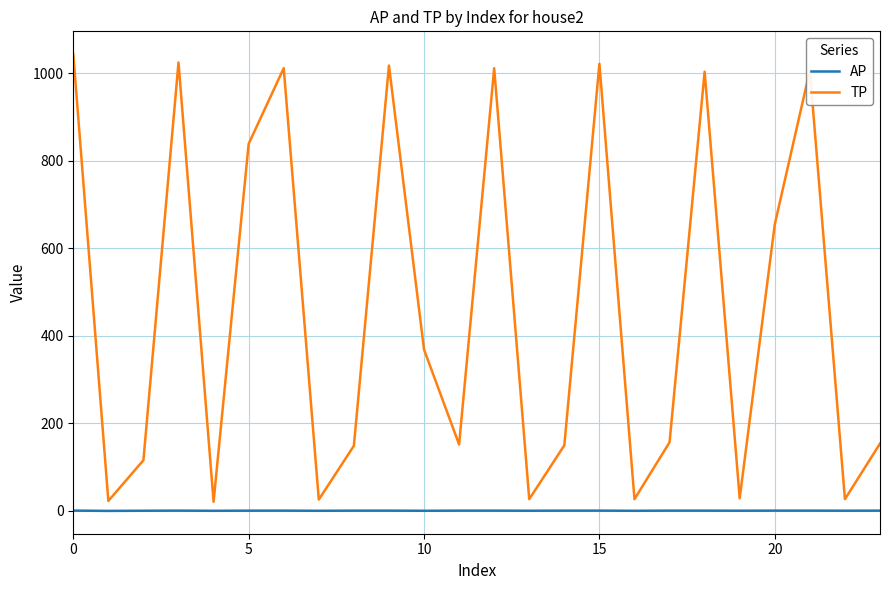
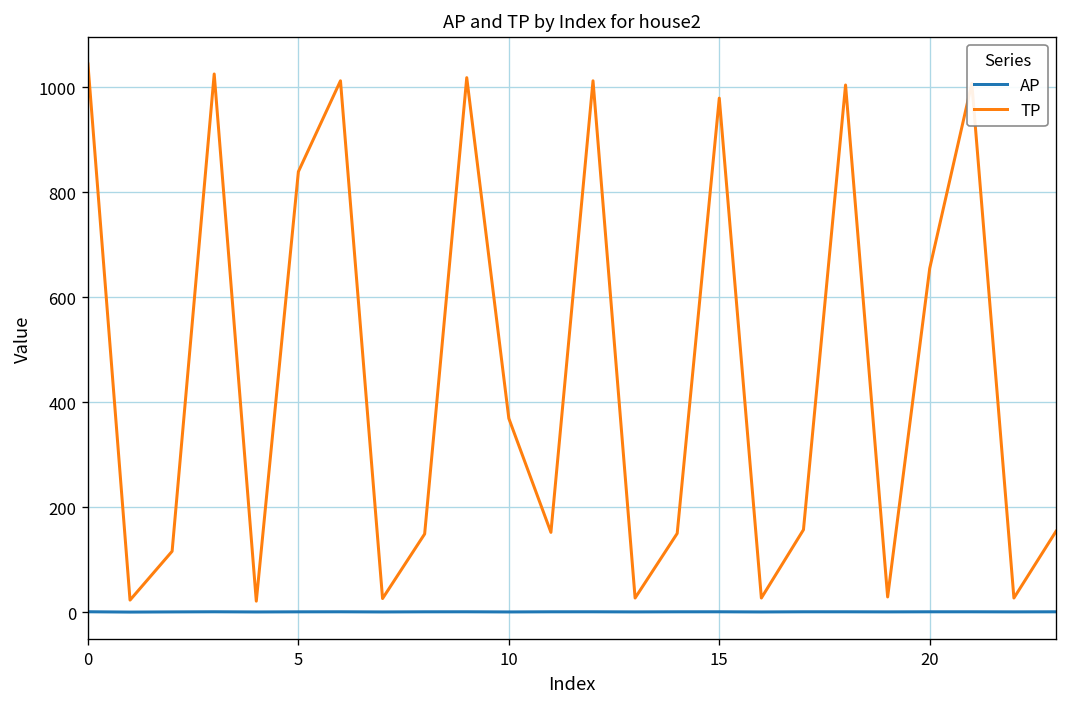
  {
    "AP": {
      "0": 0,
      "5": 0,
      "10": 0,
      "15": 0,
      "20": 0
    },
    "TP": {
      "0": 1040,
      "5": 840,
      "10": 370,
-     "15": 1020,
+     "15": 980,
      "20": 660
    }
  }
